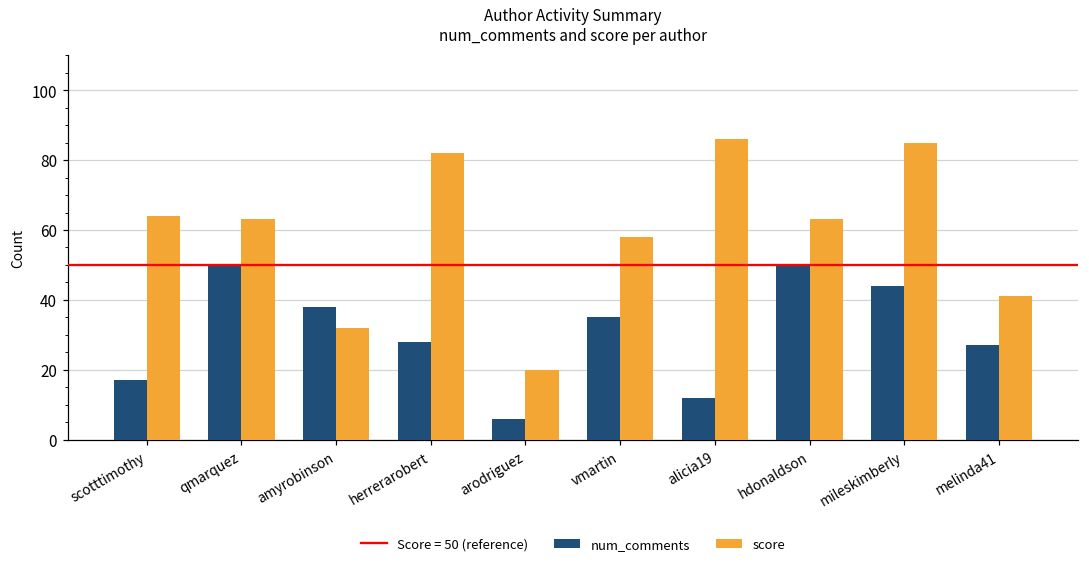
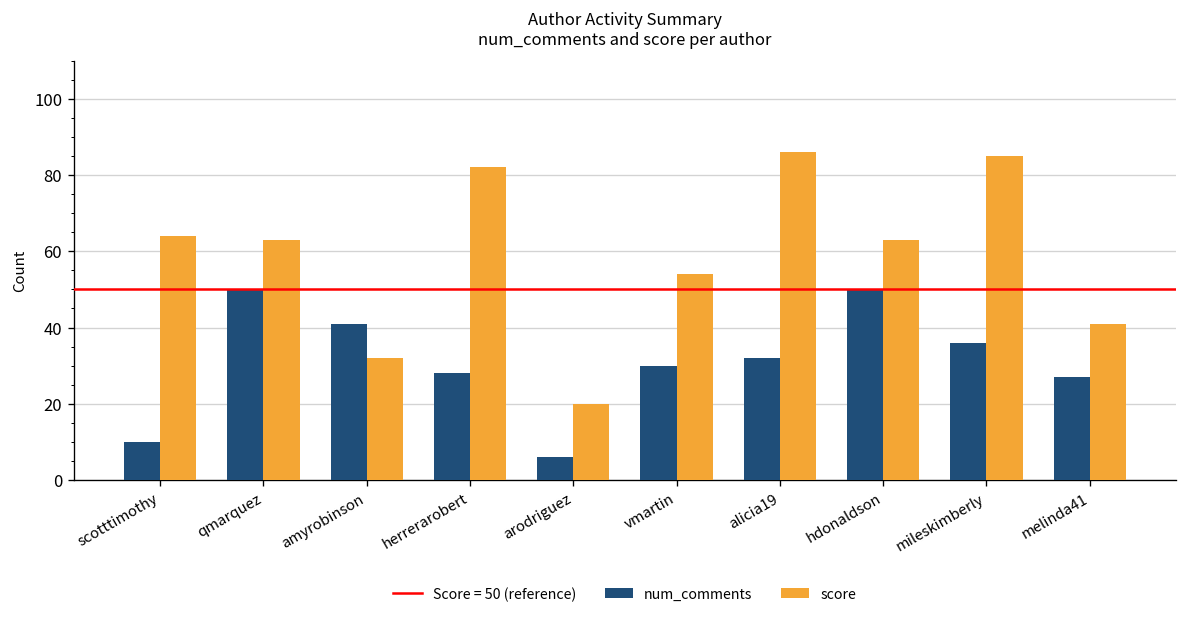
  {
    "num_comments": {
-     "scotttimothy": 17,
+     "scotttimothy": 10,
      "qmarquez": 50,
-     "amyrobinson": 38,
+     "amyrobinson": 41,
      "herrerarobert": 28,
      "arodriguez": 6,
-     "vmartin": 35,
-     "alicia19": 12,
+     "vmartin": 30,
+     "alicia19": 32,
      "hdonaldson": 50,
-     "mileskimberly": 44,
+     "mileskimberly": 36,
      "melinda41": 27
    },
    "score": {
      "scotttimothy": 64,
      "qmarquez": 63,
      "amyrobinson": 32,
      "herrerarobert": 82,
      "arodriguez": 20,
-     "vmartin": 58,
+     "vmartin": 54,
      "alicia19": 86,
      "hdonaldson": 63,
      "mileskimberly": 85,
      "melinda41": 41
    }
  }
